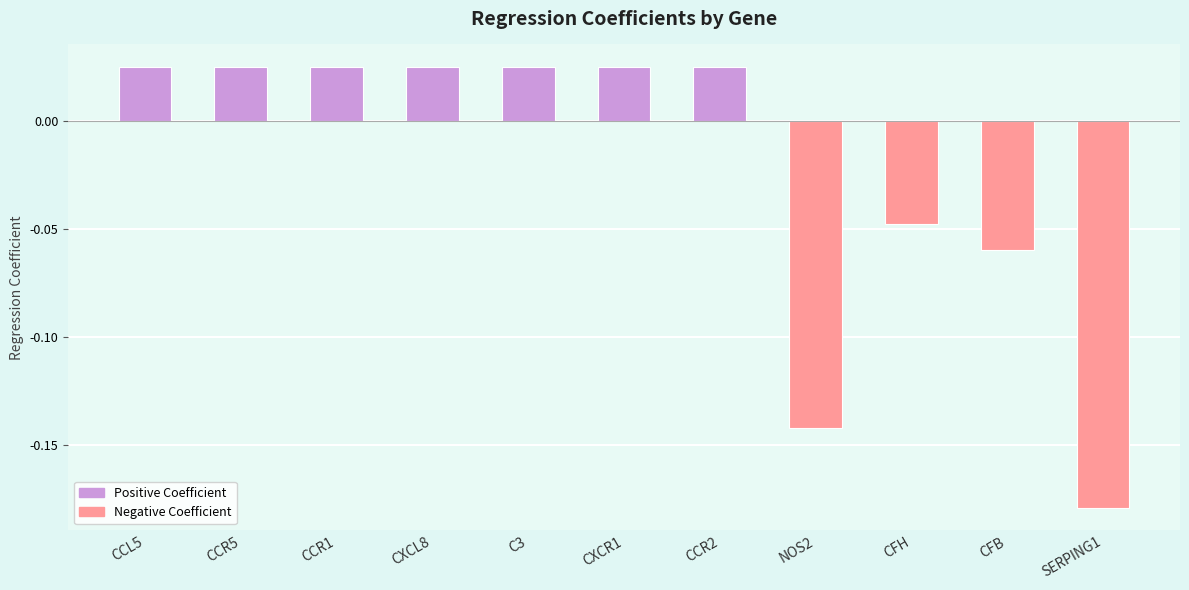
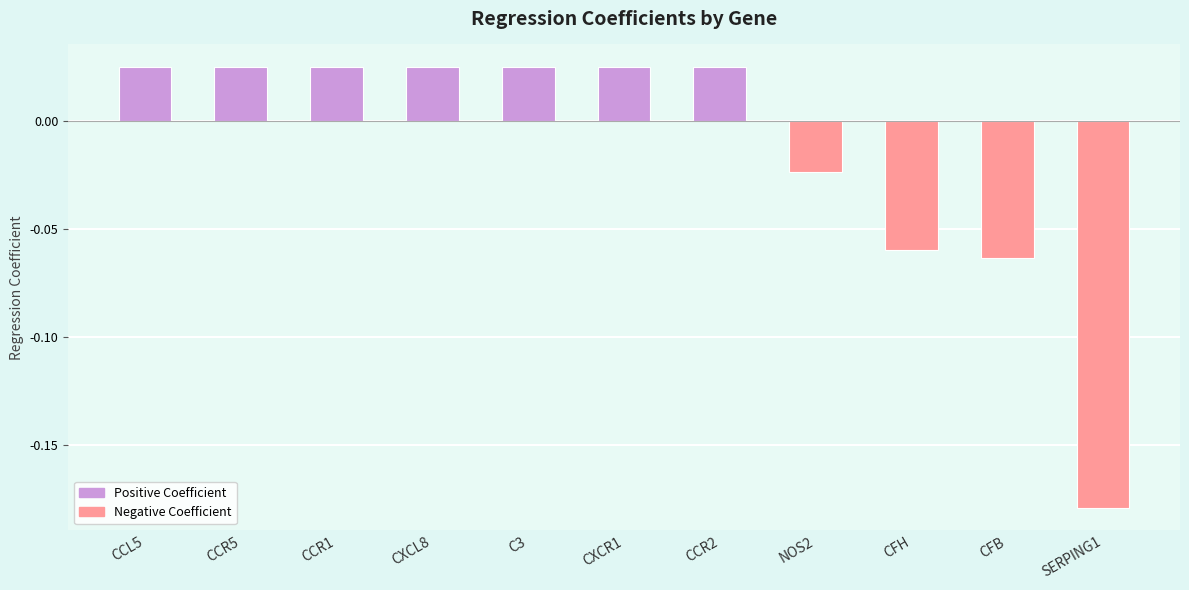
  {
    "CCL5": 0.025,
    "CCR5": 0.025,
    "CCR1": 0.025,
    "CXCL8": 0.025,
    "C3": 0.025,
    "CXCR1": 0.025,
    "CCR2": 0.025,
-   "NOS2": -0.142,
-   "CFH": -0.047,
-   "CFB": -0.060,
+   "NOS2": -0.023,
+   "CFH": -0.060,
+   "CFB": -0.063,
    "SERPING1": -0.179
  }
